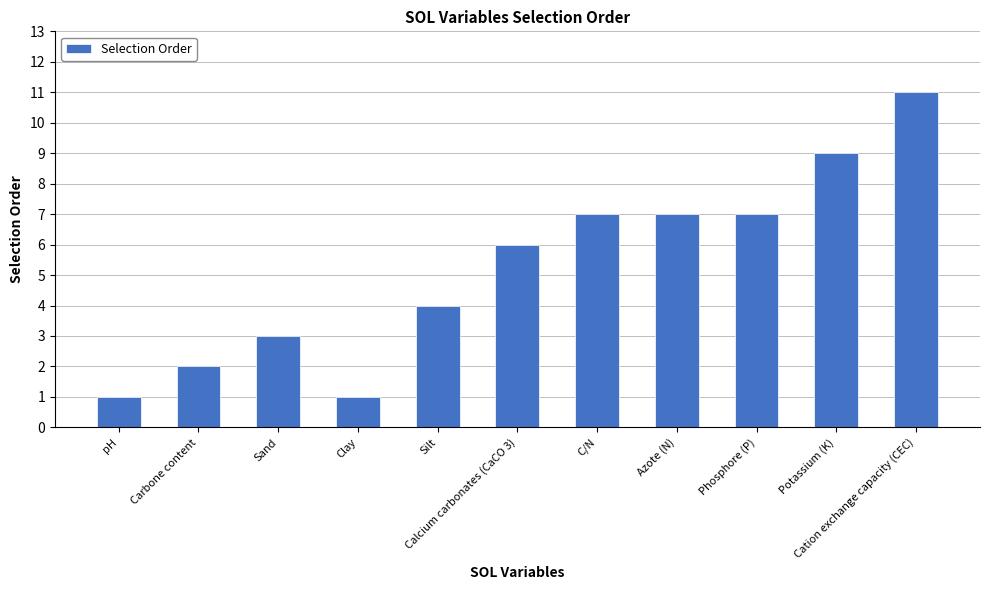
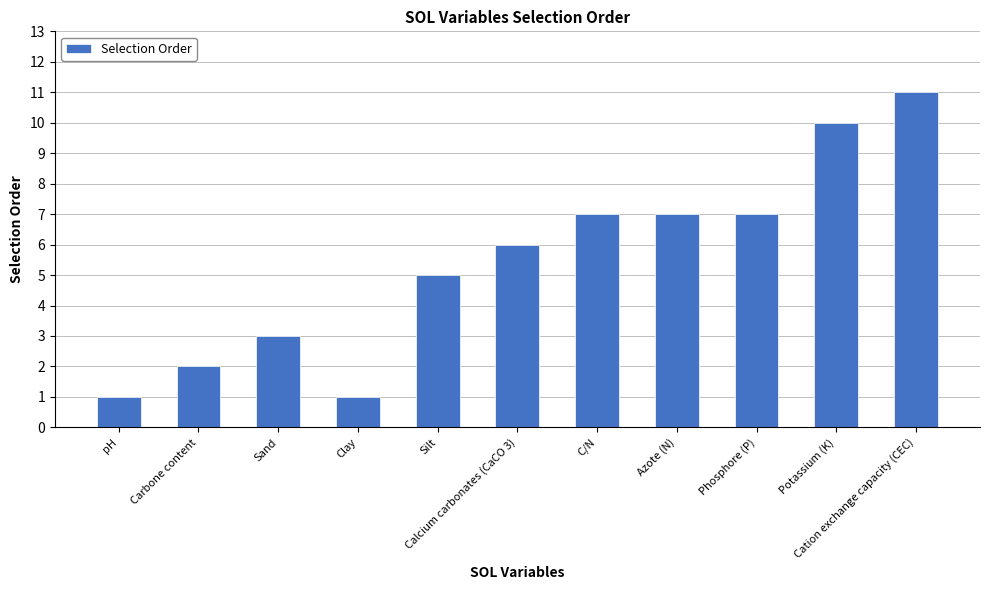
  {
    "pH": 1,
    "Carbone content": 2,
    "Sand": 3,
    "Clay": 1,
-   "Silt": 4,
+   "Silt": 5,
    "Calcium carbonates (CaCO 3)": 6,
    "C/N": 7,
    "Azote (N)": 7,
    "Phosphore (P)": 7,
-   "Potassium (K)": 9,
+   "Potassium (K)": 10,
    "Cation exchange capacity (CEC)": 11
  }
